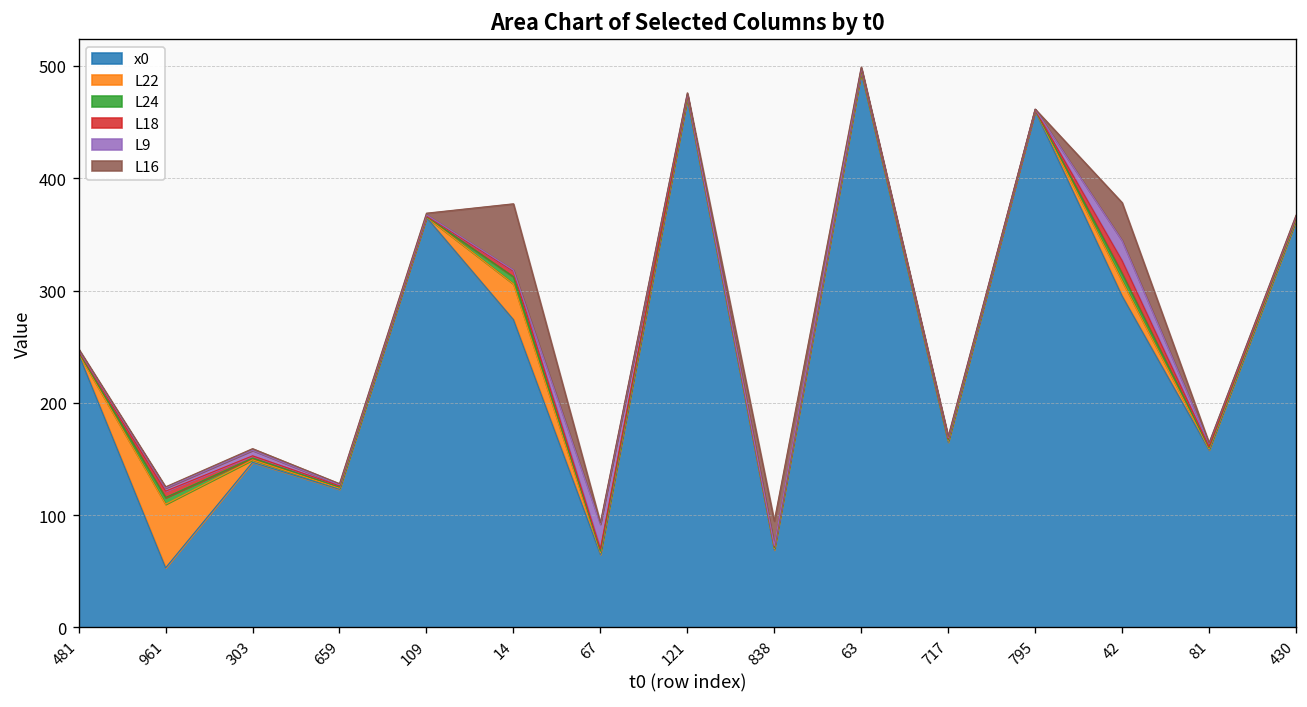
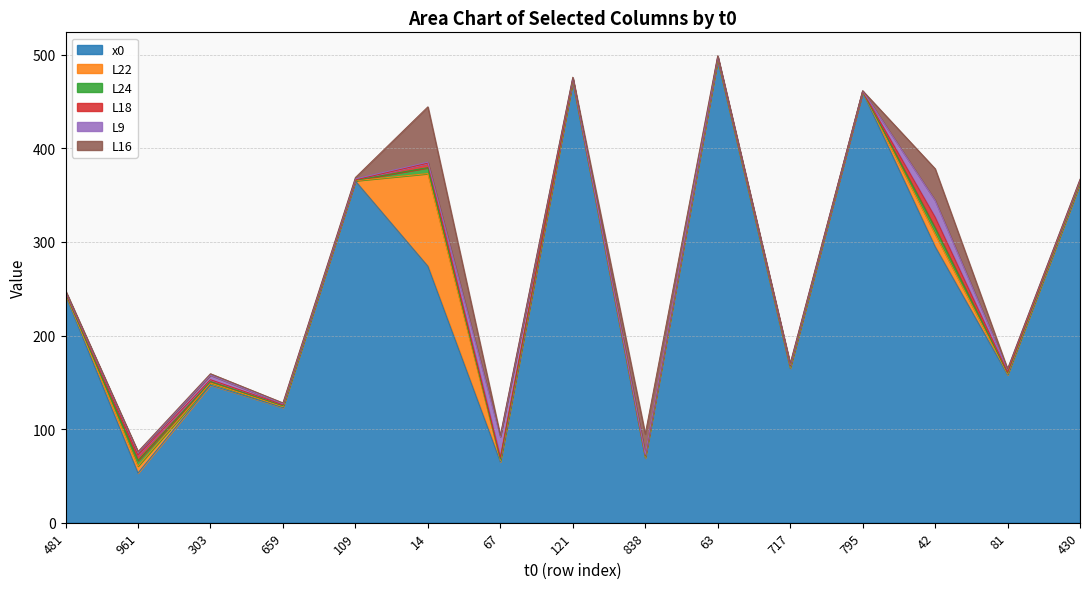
  {
    "x0": {
      "961": 50,
      "14": 270,
      "42": 300
    },
    "L22": {
-     "961": 60,
-     "14": 30,
+     "961": 10,
+     "14": 100,
      "42": 10
    },
    "L24": {
      "961": 10,
      "14": 10,
      "42": 10
    },
    "L18": {
      "961": 10,
      "42": 10
    },
    "L9": {
      "42": 20
    },
    "L16": {
      "14": 60,
      "838": 20,
      "42": 30
    }
  }
